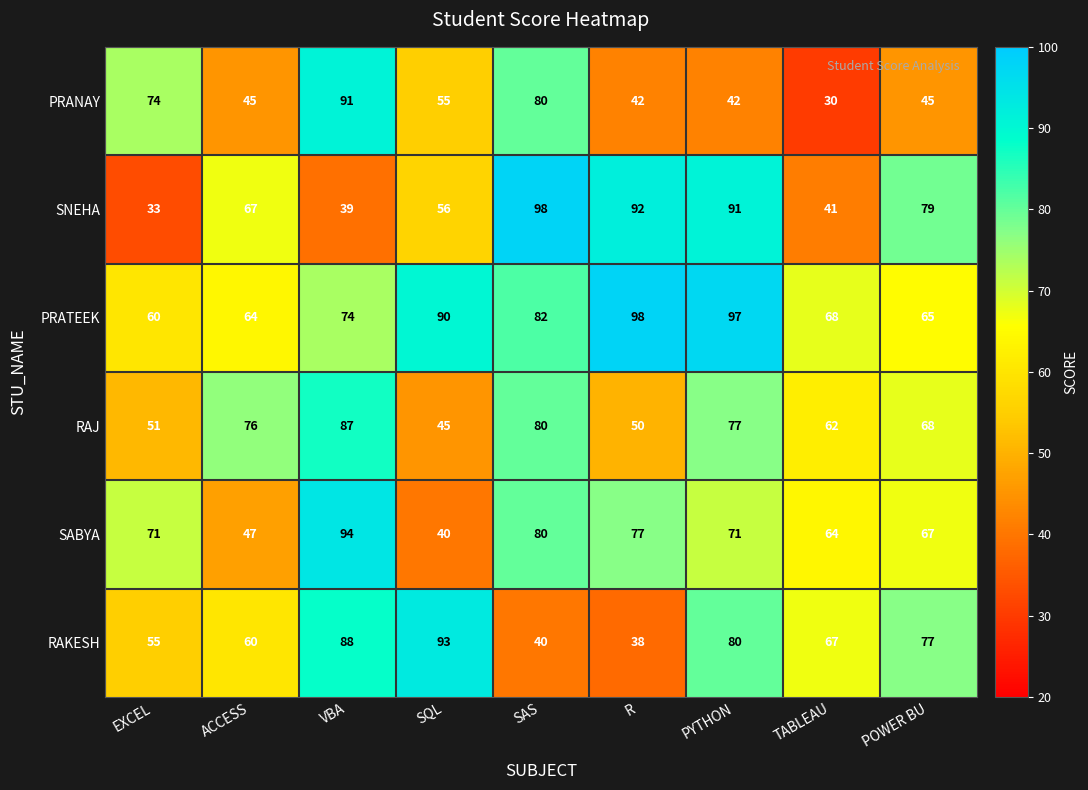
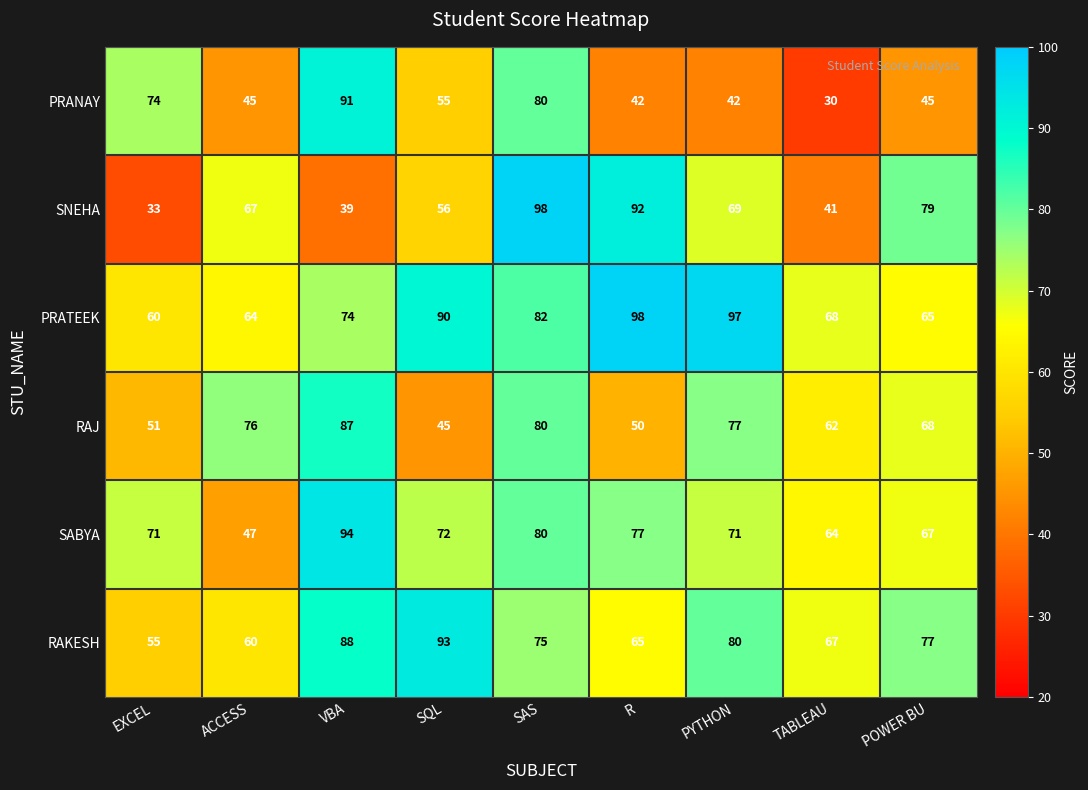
  {
    "PRANAY": {
      "EXCEL": 74,
      "ACCESS": 45,
      "VBA": 91,
      "SQL": 55,
      "SAS": 80,
      "R": 42,
      "PYTHON": 42,
      "TABLEAU": 30
    },
    "SNEHA": {
      "EXCEL": 33,
      "ACCESS": 67,
      "VBA": 39,
      "SQL": 56,
      "SAS": 98,
      "R": 92,
-     "PYTHON": 91,
+     "PYTHON": 69,
      "TABLEAU": 41,
      "POWER BU": 79
    },
    "PRATEEK": {
      "EXCEL": 60,
      "ACCESS": 64,
      "VBA": 74,
      "SQL": 90,
      "SAS": 82,
      "R": 98,
      "PYTHON": 97,
      "TABLEAU": 68,
      "POWER BU": 65
    },
    "RAJ": {
      "EXCEL": 51,
      "ACCESS": 76,
      "VBA": 87,
      "SQL": 45,
      "SAS": 80,
      "R": 50,
      "PYTHON": 77,
      "TABLEAU": 62,
      "POWER BU": 68
    },
    "SABYA": {
      "EXCEL": 71,
      "ACCESS": 47,
      "VBA": 94,
-     "SQL": 40,
+     "SQL": 72,
      "SAS": 80,
      "R": 77,
      "PYTHON": 71,
      "TABLEAU": 64,
      "POWER BU": 67
    },
    "RAKESH": {
      "EXCEL": 55,
      "ACCESS": 60,
      "VBA": 88,
      "SQL": 93,
-     "SAS": 40,
-     "R": 38,
+     "SAS": 75,
+     "R": 65,
      "PYTHON": 80,
      "TABLEAU": 67,
      "POWER BU": 77
    }
  }
